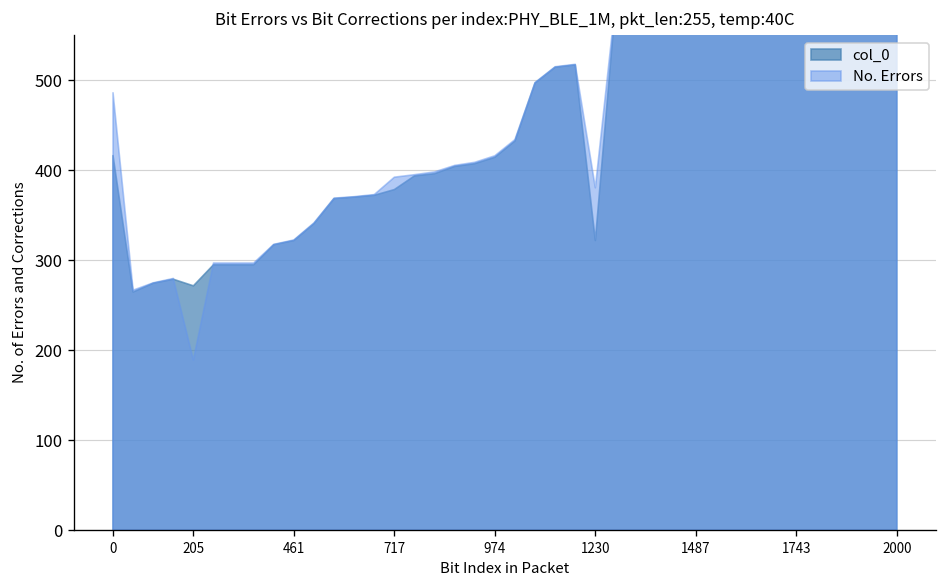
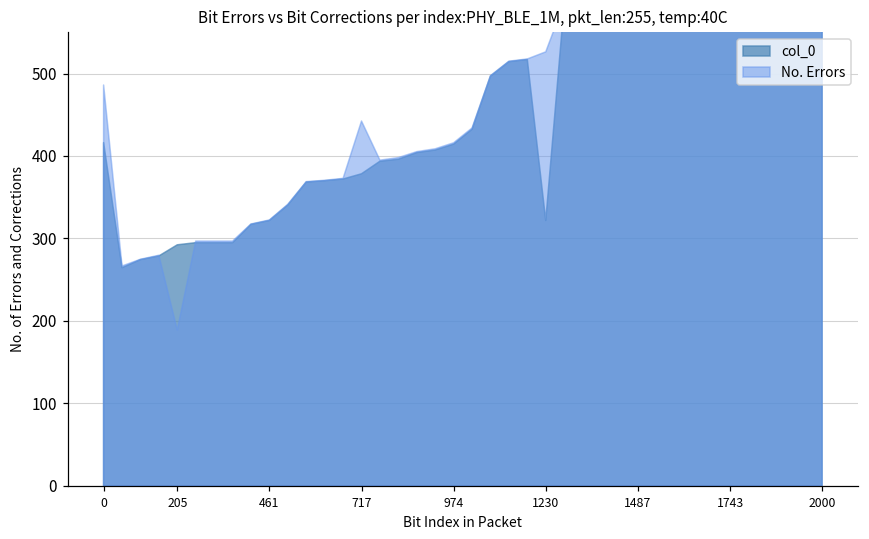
  {
    "col_0": {
      "0": 420,
-     "205": 270,
+     "205": 290,
      "717": 380,
      "1230": 320
    },
    "No. Errors": {
      "0": 490,
      "205": 190,
-     "717": 390,
-     "1230": 380
+     "717": 440,
+     "1230": 530
    }
  }
